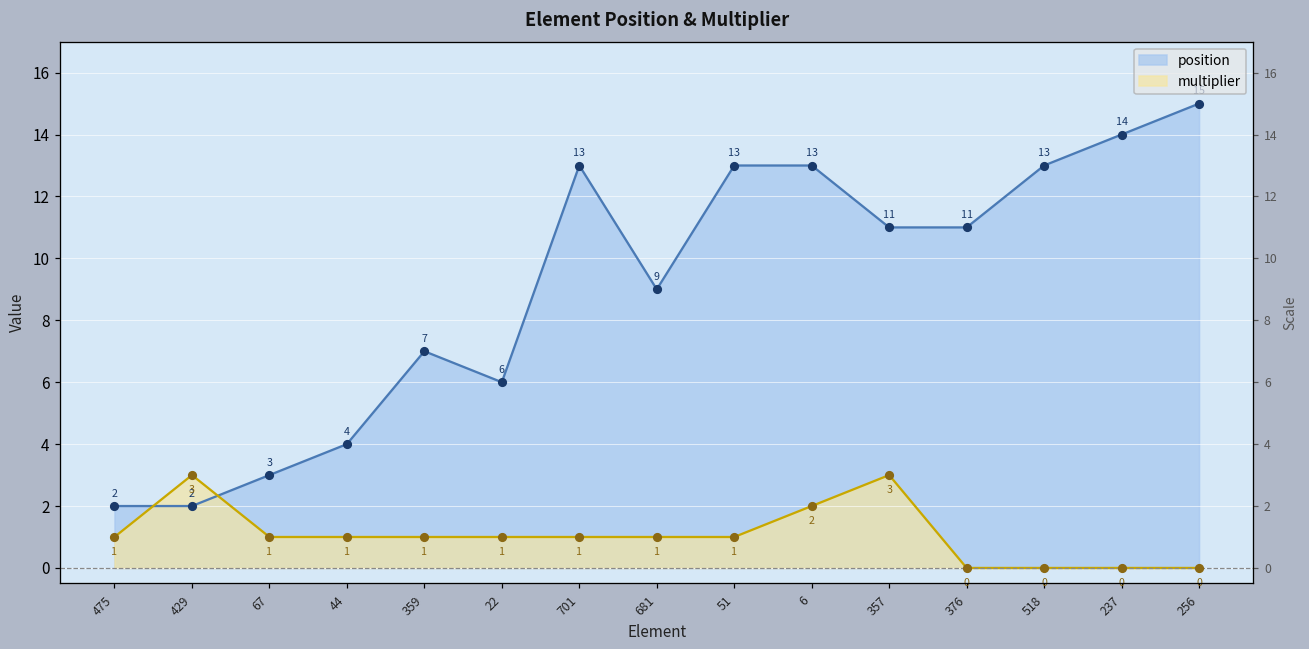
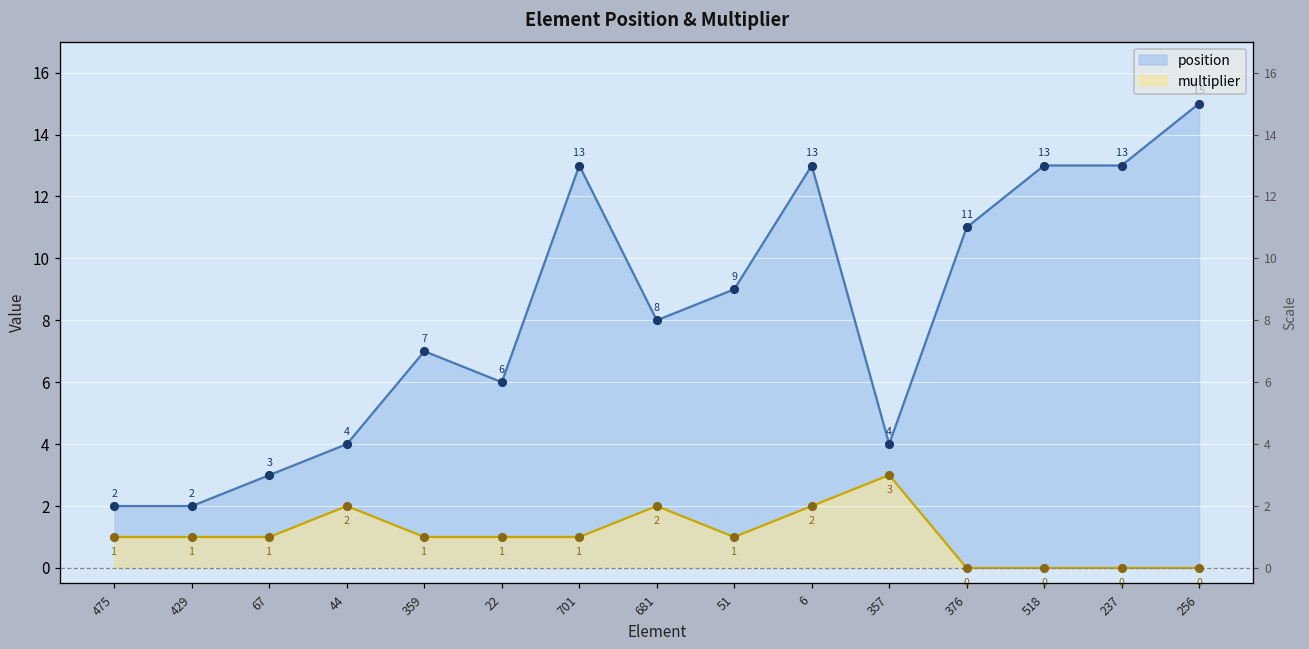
  {
    "position": {
      "475": 2,
      "67": 3,
      "44": 4,
      "359": 7,
      "22": 6,
      "701": 13,
-     "681": 9,
-     "51": 13,
+     "681": 8,
+     "51": 9,
      "6": 13,
-     "357": 11,
+     "357": 4,
      "376": 11,
      "518": 13,
-     "237": 14
+     "237": 13
    },
    "multiplier": {
      "475": 1,
-     "429": 3,
+     "429": 1,
      "67": 1,
-     "44": 1,
+     "44": 2,
      "359": 1,
      "22": 1,
      "701": 1,
-     "681": 1,
+     "681": 2,
      "51": 1,
      "6": 2,
      "357": 3,
      "376": 0,
      "518": 0,
      "237": 0,
      "256": 0
    }
  }
